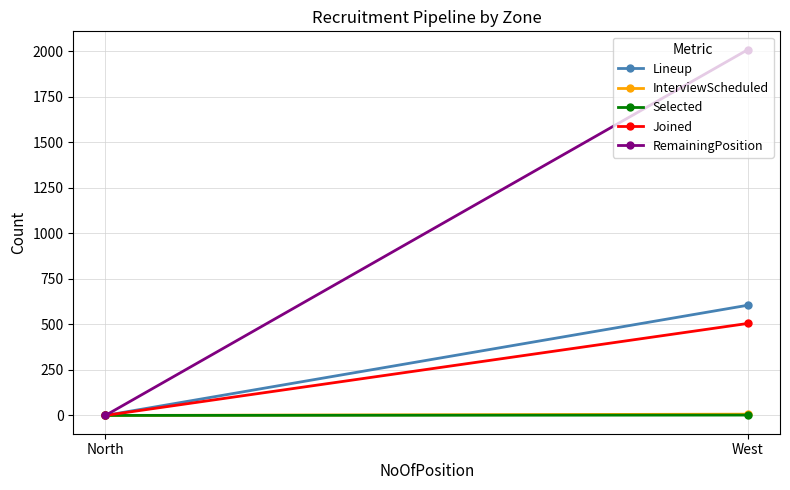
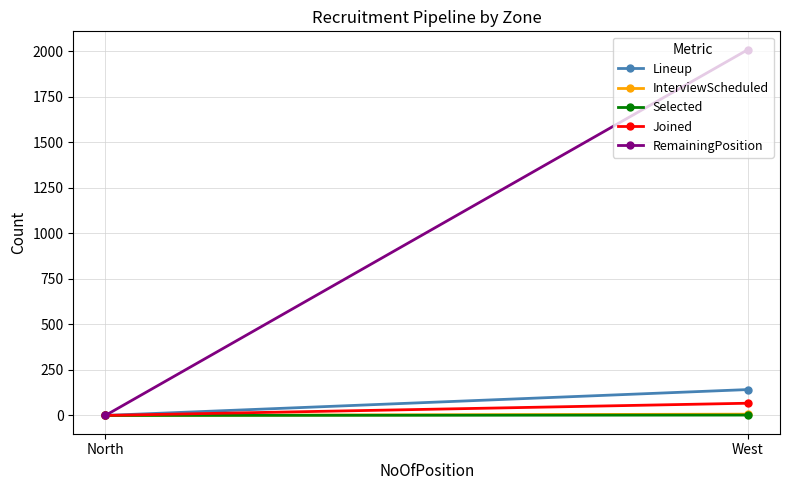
  {
    "Lineup": {
-     "West": 610
+     "West": 140
    },
    "Joined": {
-     "West": 510
+     "West": 70
    }
  }
